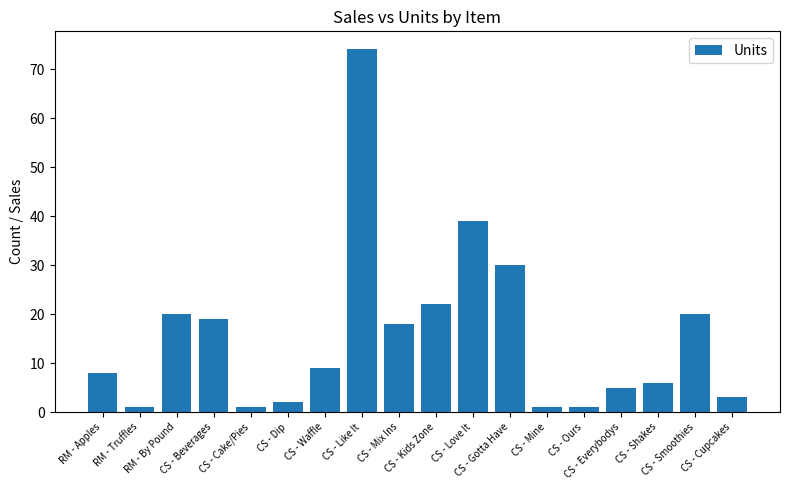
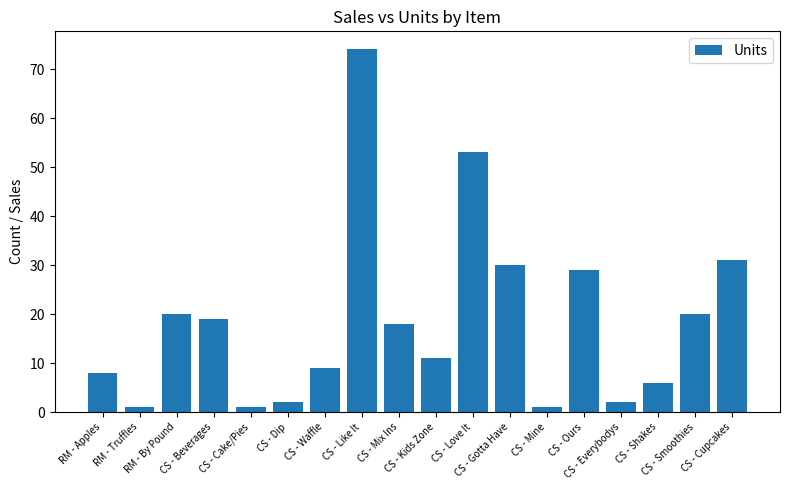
  {
    "RM - Apples": 8,
    "RM - Truffles": 1,
    "RM - By Pound": 20,
    "CS - Beverages": 19,
    "CS - Cake/Pies": 1,
    "CS - Dip": 2,
    "CS - Waffle": 9,
    "CS - Like It": 74,
    "CS - Mix Ins": 18,
-   "CS - Kids Zone": 22,
-   "CS - Love It": 39,
+   "CS - Kids Zone": 11,
+   "CS - Love It": 53,
    "CS - Gotta Have": 30,
    "CS - Mine": 1,
-   "CS - Ours": 1,
-   "CS - Everybodys": 5,
+   "CS - Ours": 29,
+   "CS - Everybodys": 2,
    "CS - Shakes": 6,
    "CS - Smoothies": 20,
-   "CS - Cupcakes": 3
+   "CS - Cupcakes": 31
  }
